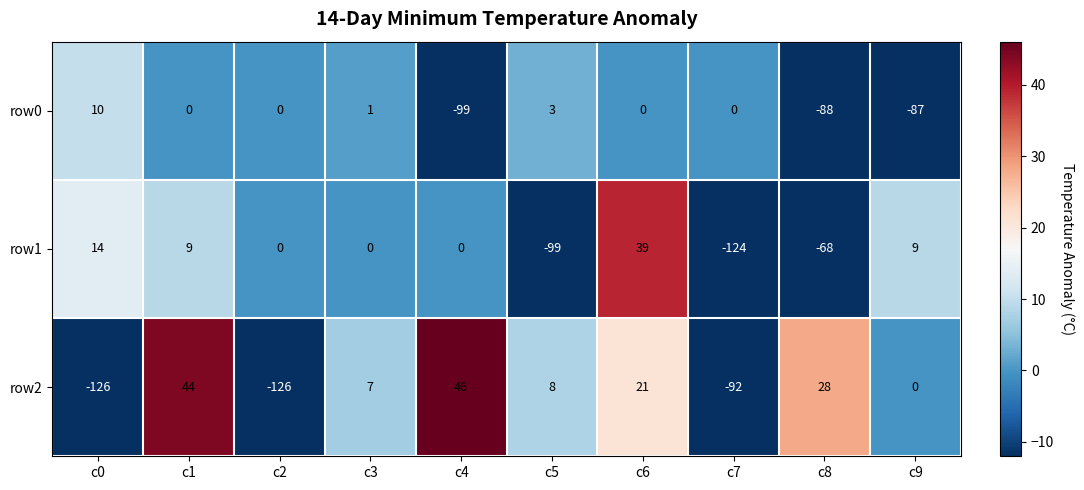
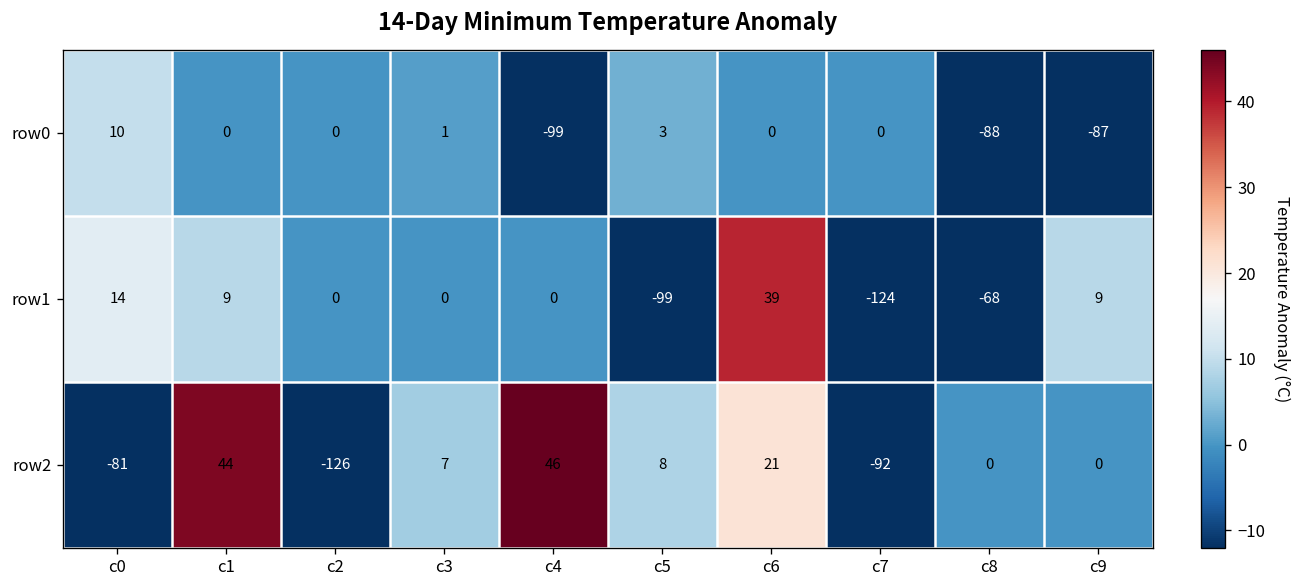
  {
    "row0": {
      "c0": 10,
      "c1": 0,
      "c2": 0,
      "c3": 1,
      "c4": -99,
      "c5": 3,
      "c6": 0,
      "c7": 0,
      "c8": -88,
      "c9": -87
    },
    "row1": {
      "c0": 14,
      "c1": 9,
      "c2": 0,
      "c3": 0,
      "c4": 0,
      "c5": -99,
      "c6": 39,
      "c7": -124,
      "c8": -68,
      "c9": 9
    },
    "row2": {
-     "c0": -126,
+     "c0": -81,
      "c1": 44,
      "c2": -126,
      "c3": 7,
      "c4": 46,
      "c5": 8,
      "c6": 21,
      "c7": -92,
-     "c8": 28,
+     "c8": 0,
      "c9": 0
    }
  }
